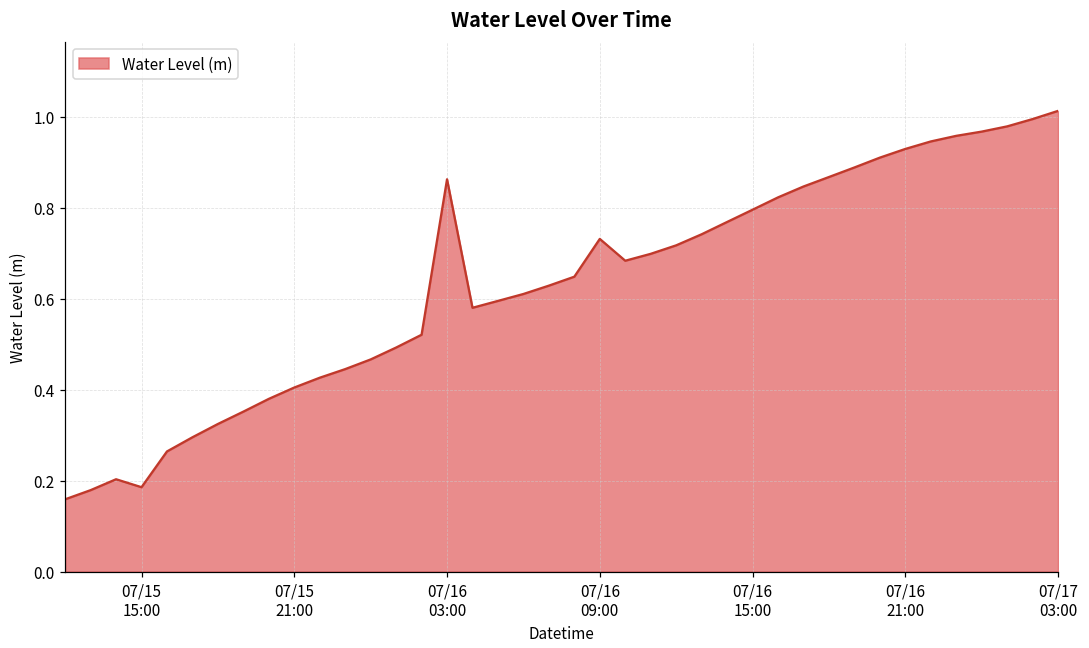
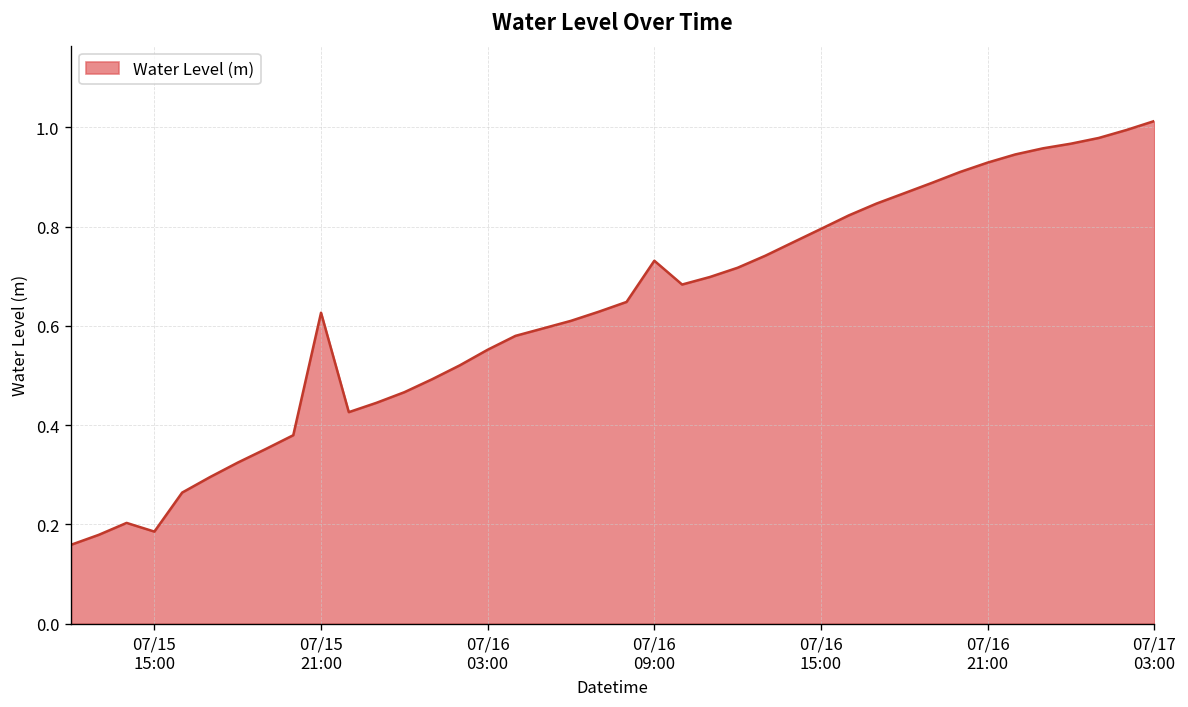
  {
    "07/15 15:00": 0.19,
-   "07/15 21:00": 0.40,
-   "07/16 03:00": 0.86,
+   "07/15 21:00": 0.63,
+   "07/16 03:00": 0.55,
    "07/16 09:00": 0.73,
    "07/16 15:00": 0.80,
    "07/16 21:00": 0.93,
    "07/17 03:00": 1.01
  }
